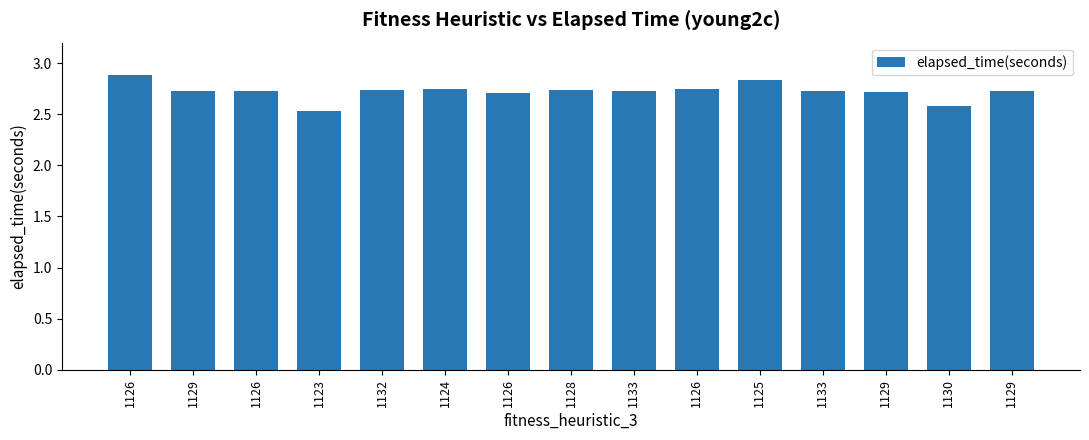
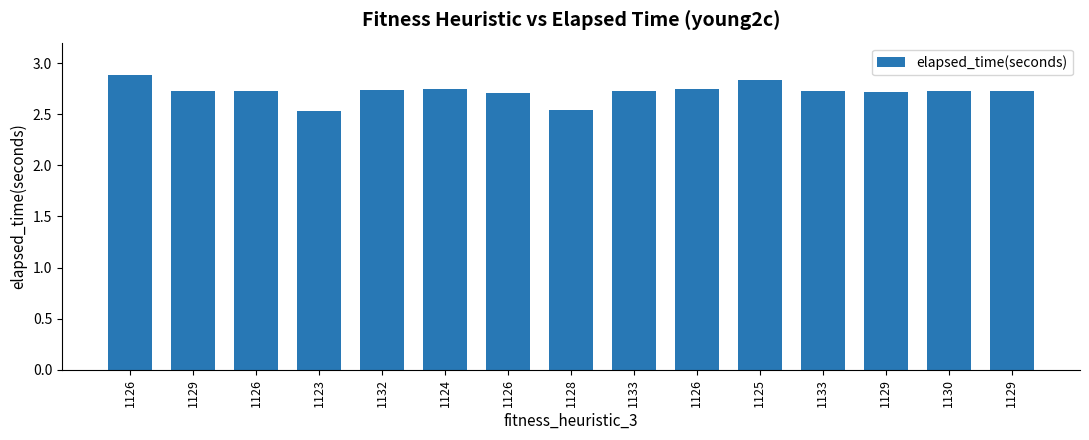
  {
    "1123": 2.53,
    "1132": 2.73,
    "1124": 2.75,
-   "1128": 2.74,
+   "1128": 2.54,
    "1125": 2.84,
-   "1130": 2.58
+   "1130": 2.73
  }
